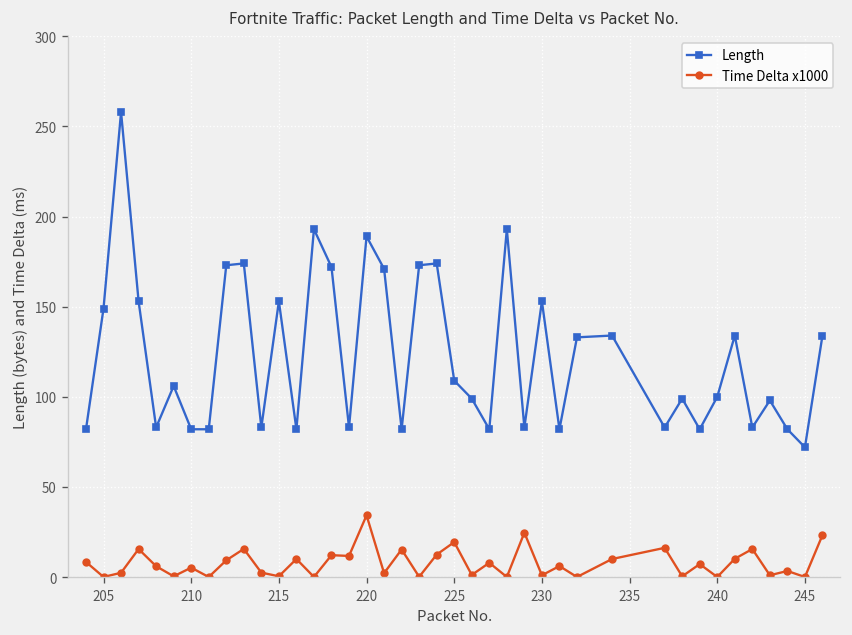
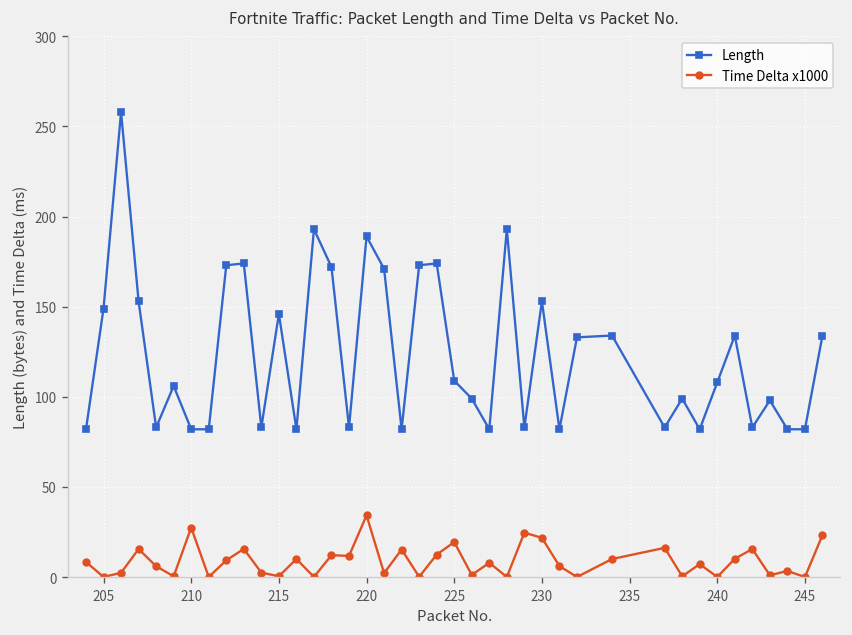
  {
    "Length": {
      "205": 149,
      "210": 82,
-     "215": 153,
+     "215": 146,
      "220": 189,
      "225": 109,
      "230": 153,
-     "240": 100,
-     "245": 72
+     "240": 108,
+     "245": 82
    },
    "Time Delta x1000": {
      "205": 0,
-     "210": 5,
+     "210": 27,
      "215": 0,
      "220": 34,
      "225": 19,
-     "230": 1,
+     "230": 22,
      "240": 0,
      "245": 0
    }
  }
